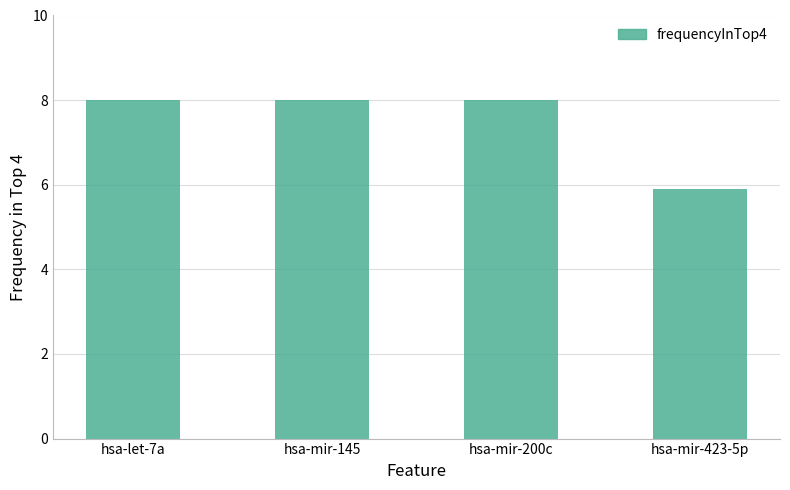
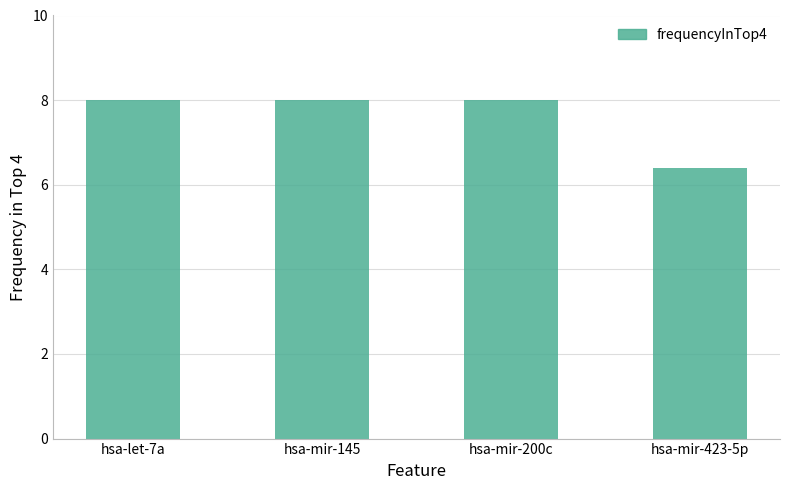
  {
    "hsa-let-7a": 8.0,
    "hsa-mir-145": 8.0,
    "hsa-mir-200c": 8.0,
-   "hsa-mir-423-5p": 5.9
+   "hsa-mir-423-5p": 6.4
  }
